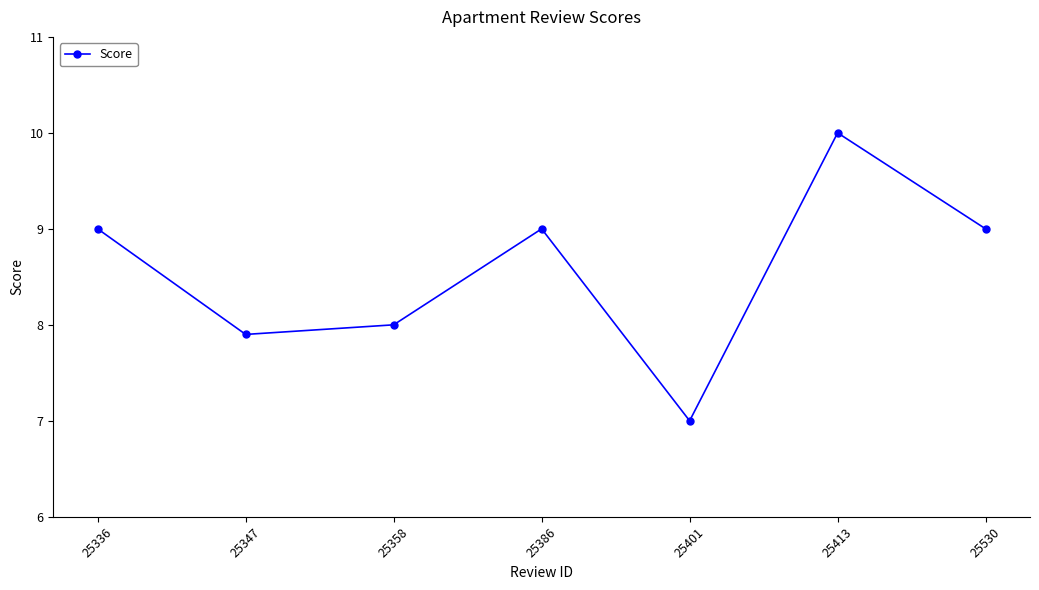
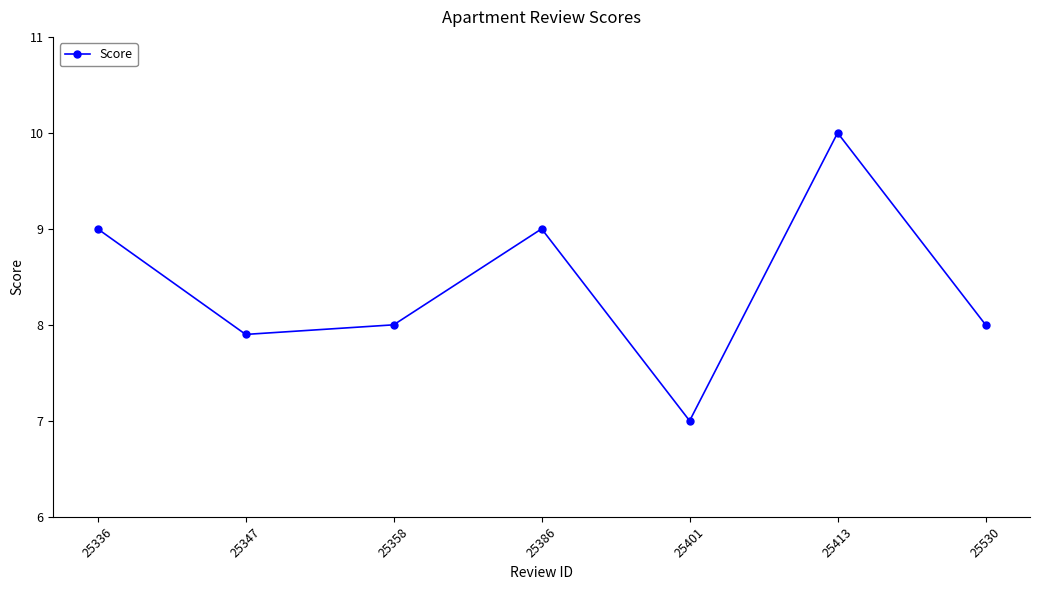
  {
    "25336": 9,
    "25347": 7.9,
    "25358": 8,
    "25386": 9,
    "25401": 7,
    "25413": 10,
-   "25530": 9
+   "25530": 8
  }
